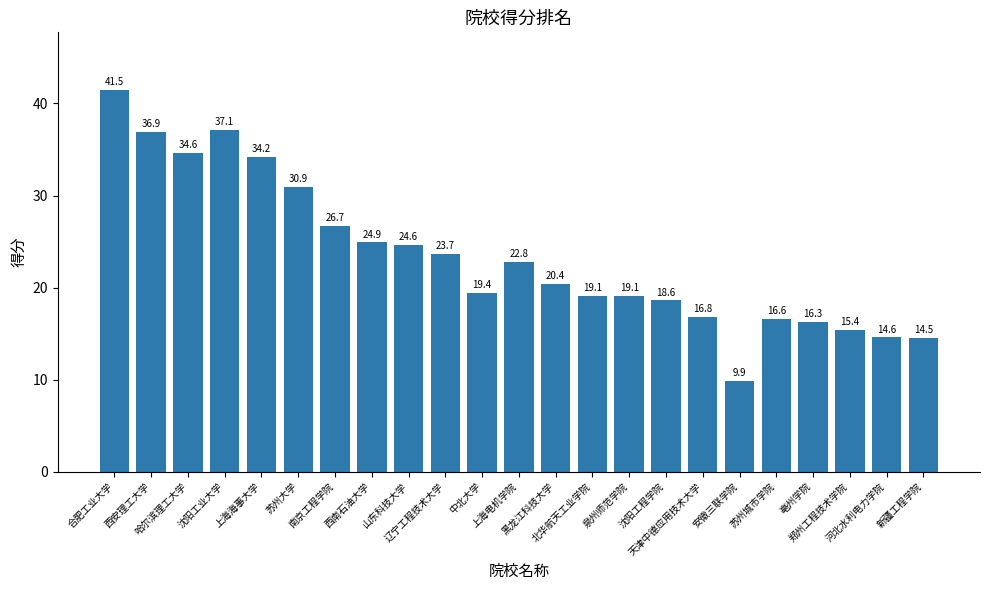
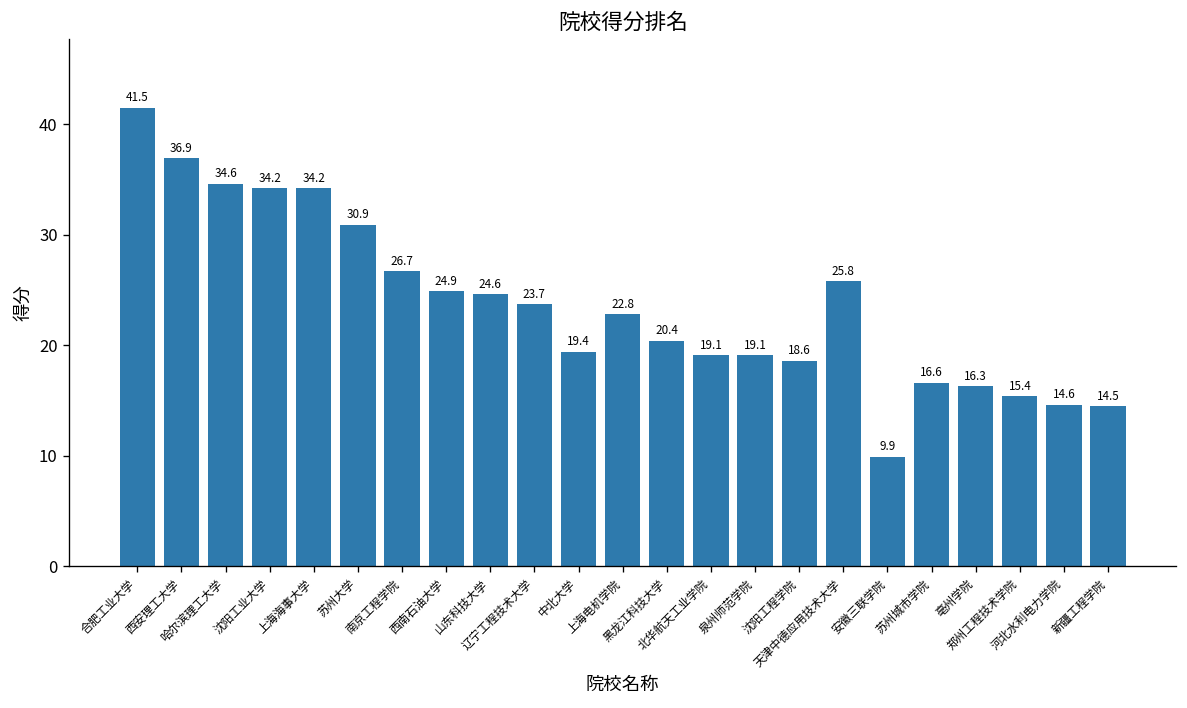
  {
    "合肥工业大学": 41.5,
    "西安理工大学": 36.9,
    "哈尔滨理工大学": 34.6,
-   "沈阳工业大学": 37.1,
+   "沈阳工业大学": 34.2,
    "上海海事大学": 34.2,
    "苏州大学": 30.9,
    "南京工程学院": 26.7,
    "西南石油大学": 24.9,
    "山东科技大学": 24.6,
    "辽宁工程技术大学": 23.7,
    "中北大学": 19.4,
    "上海电机学院": 22.8,
    "黑龙江科技大学": 20.4,
    "北华航天工业学院": 19.1,
    "泉州师范学院": 19.1,
    "沈阳工程学院": 18.6,
-   "天津中德应用技术大学": 16.8,
+   "天津中德应用技术大学": 25.8,
    "安徽三联学院": 9.9,
    "苏州城市学院": 16.6,
    "亳州学院": 16.3,
    "郑州工程技术学院": 15.4,
    "河北水利电力学院": 14.6,
    "新疆工程学院": 14.5
  }
